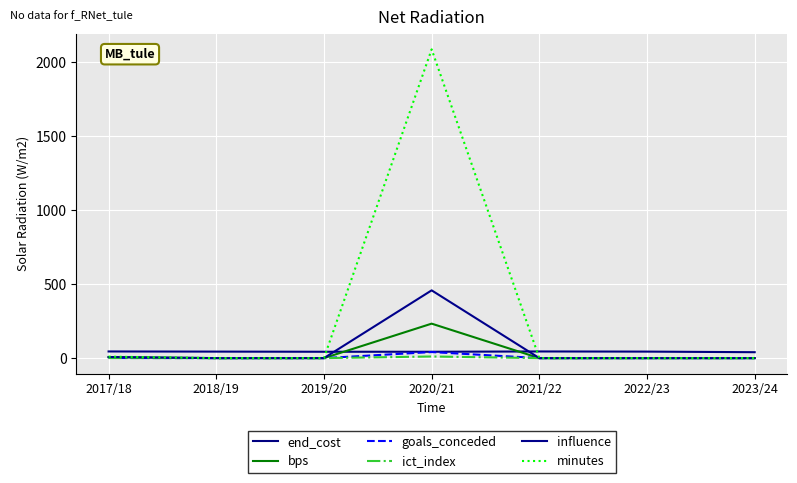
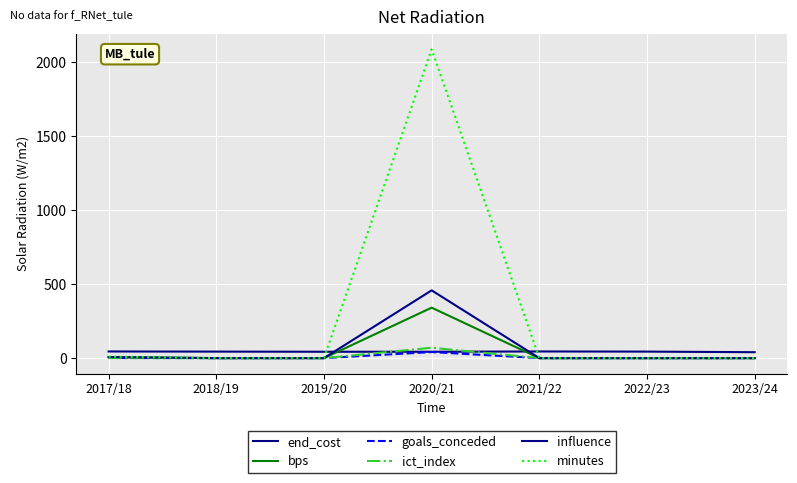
  {
    "bps": {
-     "2020/21": 230
+     "2020/21": 340
    },
    "ict_index": {
-     "2020/21": 10
+     "2020/21": 70
    },
    "minutes": {
      "2020/21": 2090
    }
  }
